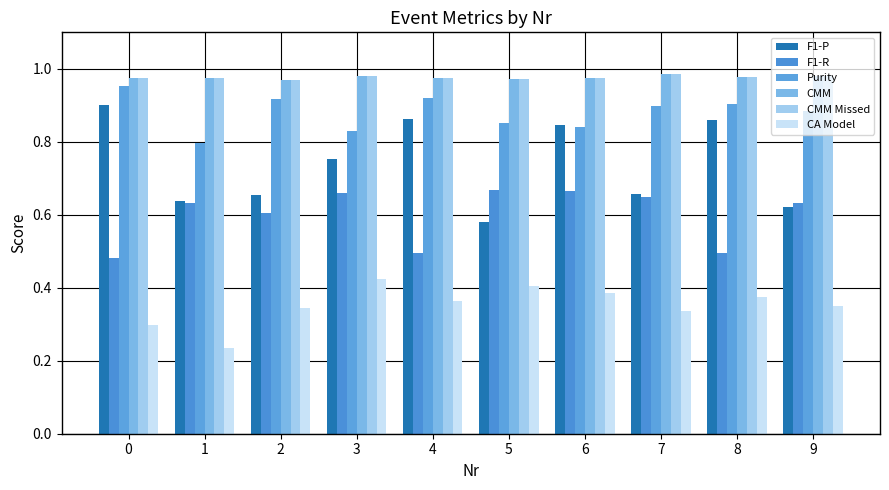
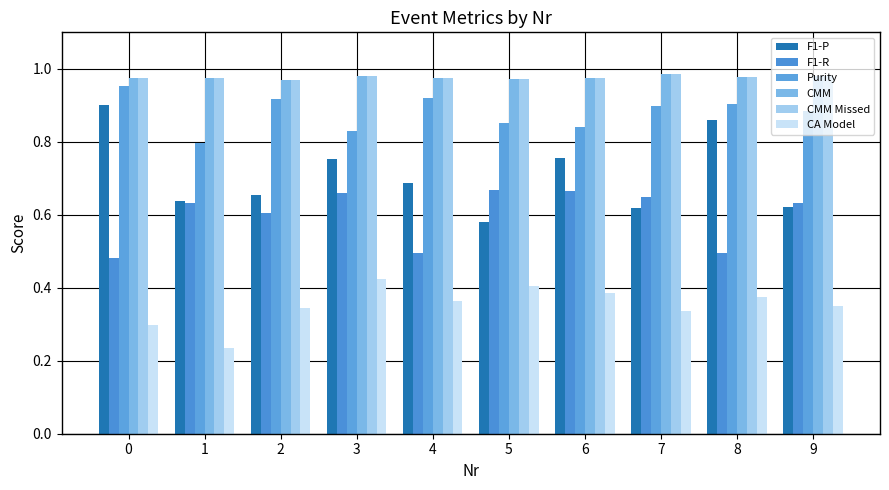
  {
    "F1-P": {
      "0": 0.90,
      "1": 0.64,
      "2": 0.66,
      "3": 0.75,
-     "4": 0.86,
+     "4": 0.69,
      "5": 0.58,
-     "6": 0.84,
-     "7": 0.66,
+     "6": 0.76,
+     "7": 0.62,
      "8": 0.86,
      "9": 0.62
    }
  }
